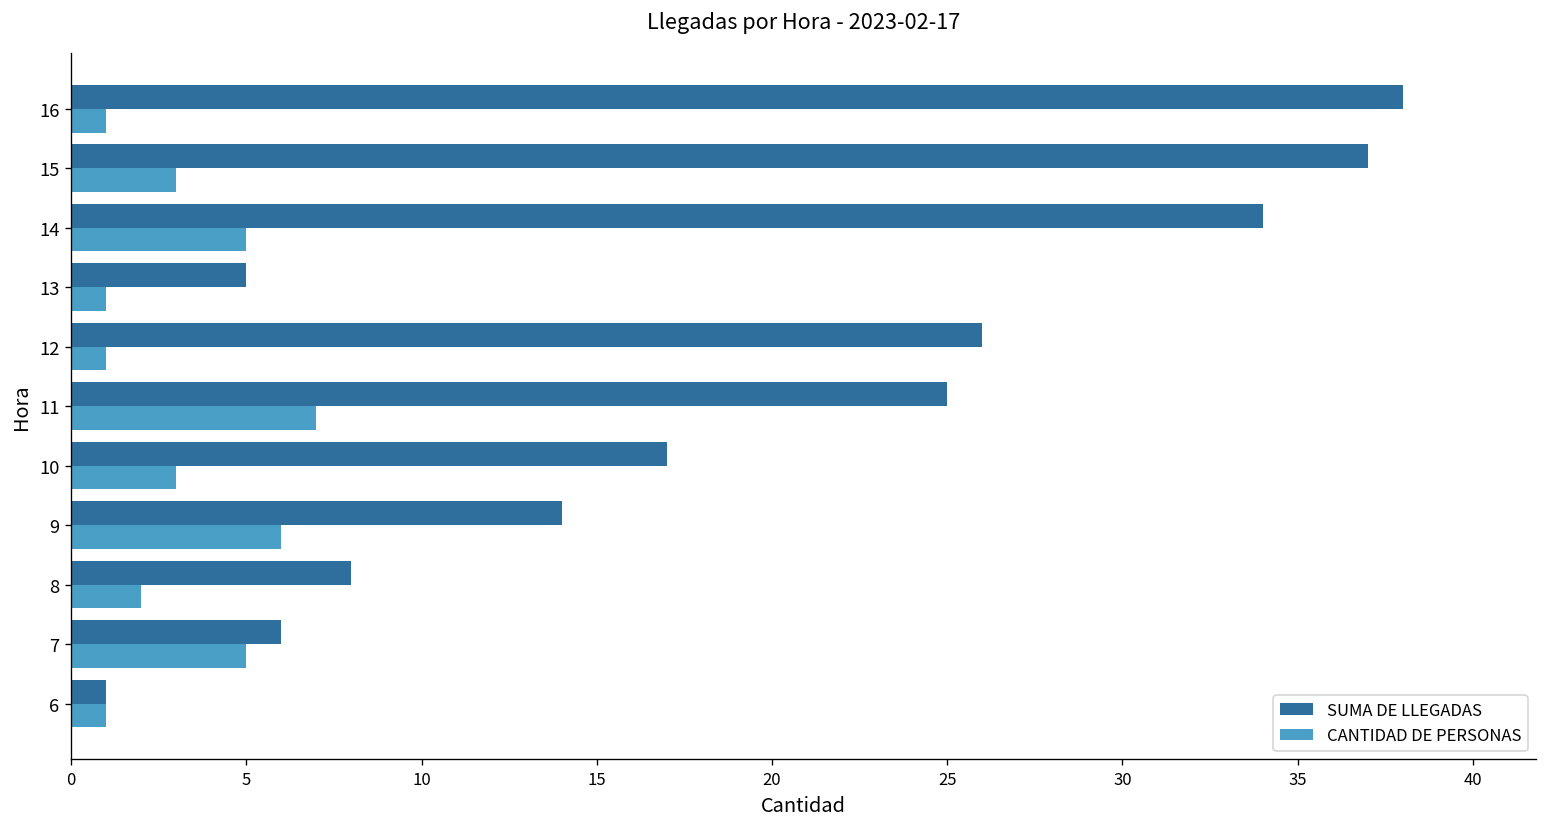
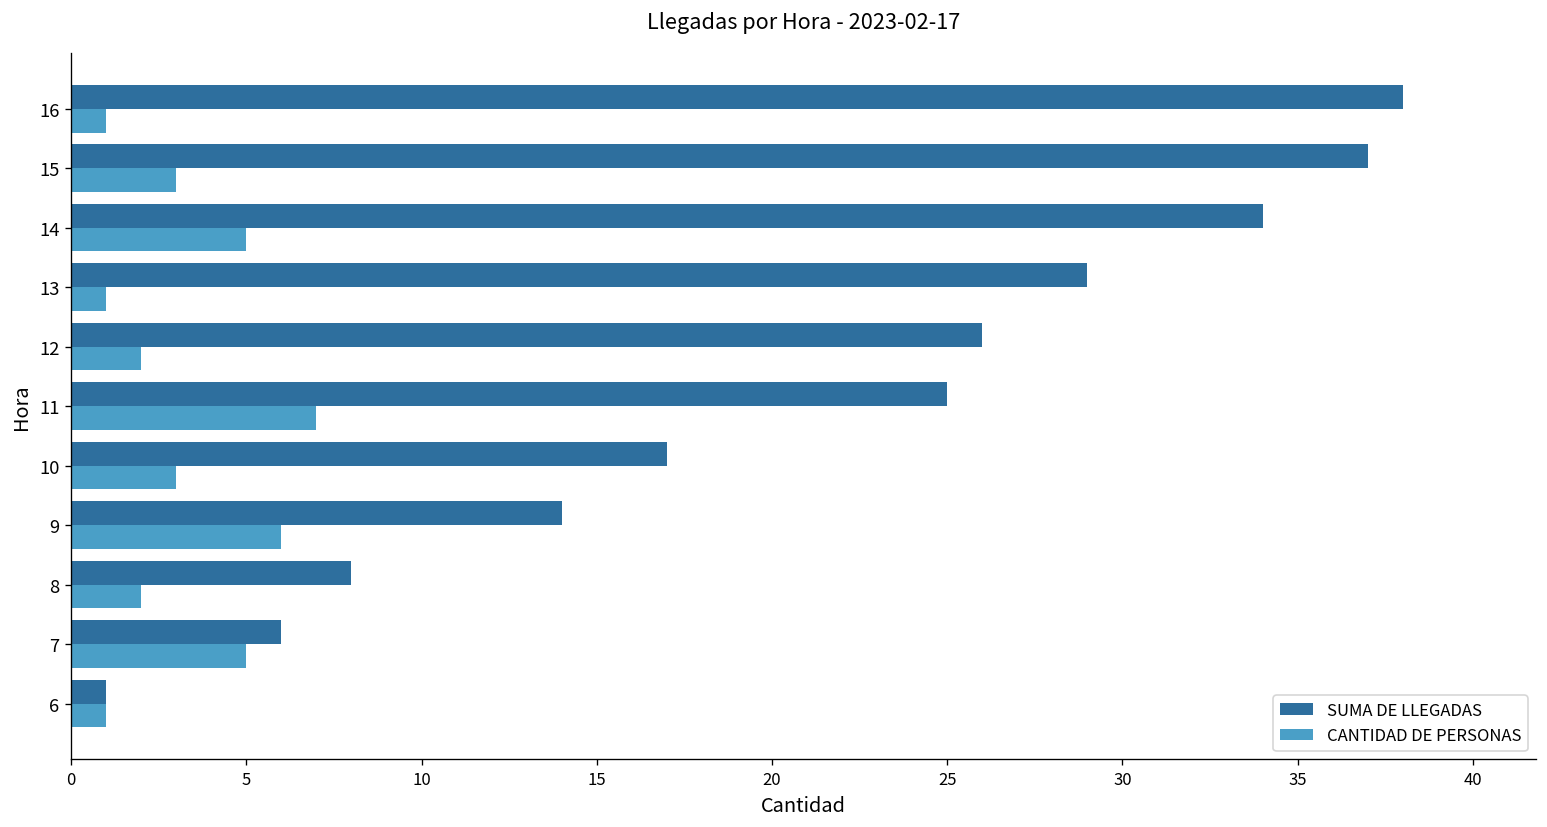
  {
    "SUMA DE LLEGADAS": {
      "16": 38,
      "15": 37,
      "14": 34,
-     "13": 5,
+     "13": 29,
      "12": 26,
      "11": 25,
      "10": 17,
      "9": 14,
      "8": 8,
      "7": 6,
      "6": 1
    },
    "CANTIDAD DE PERSONAS": {
      "16": 1,
      "15": 3,
      "14": 5,
      "13": 1,
-     "12": 1,
+     "12": 2,
      "11": 7,
      "10": 3,
      "9": 6,
      "8": 2,
      "7": 5,
      "6": 1
    }
  }
